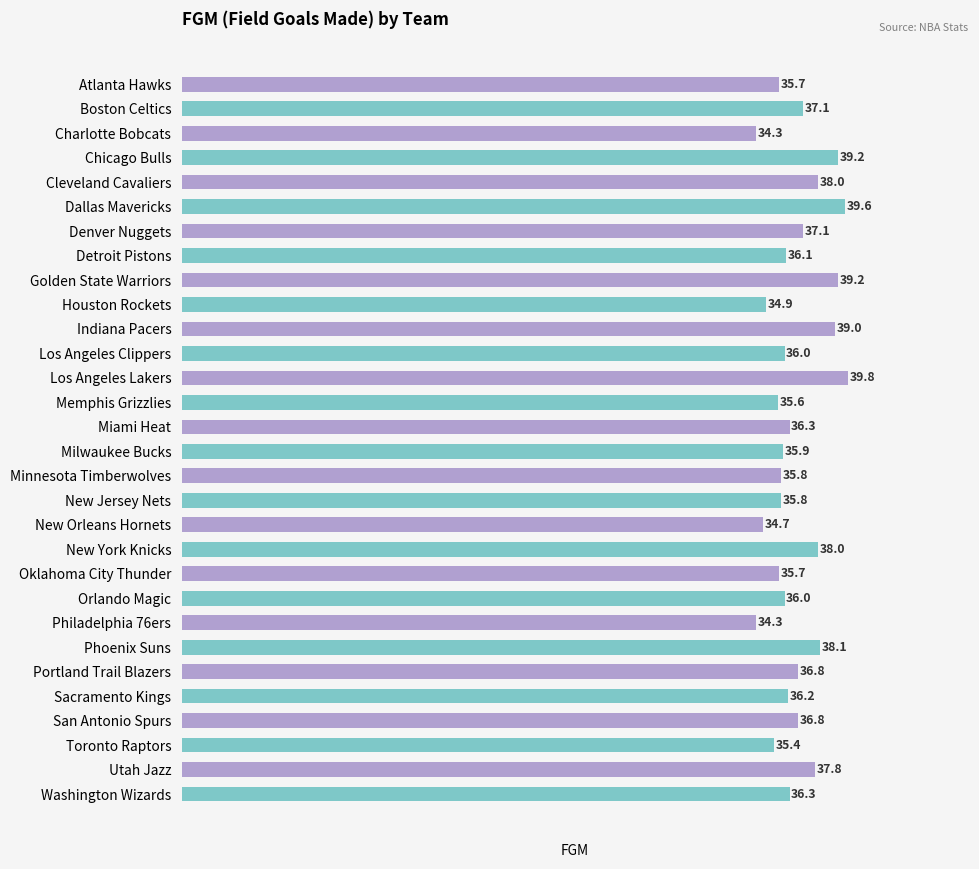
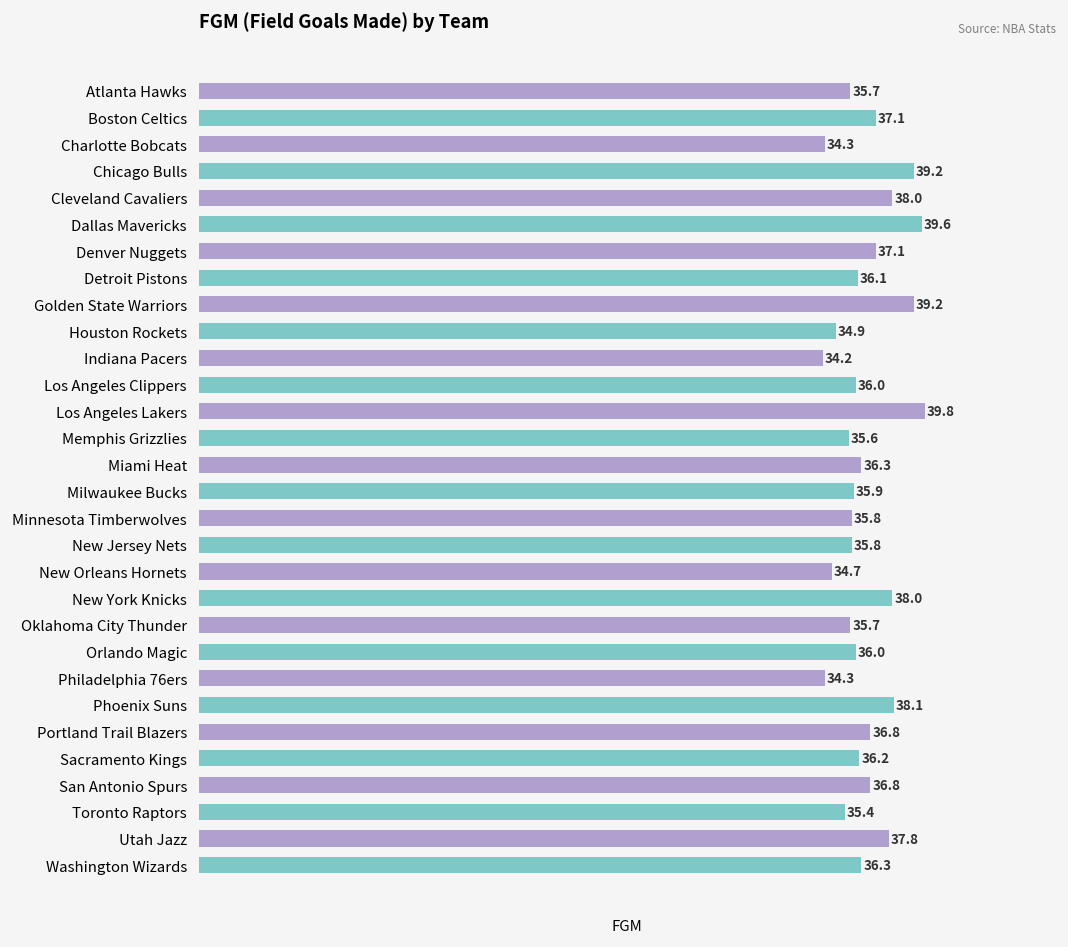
  {
    "Atlanta Hawks": 35.7,
    "Boston Celtics": 37.1,
    "Charlotte Bobcats": 34.3,
    "Chicago Bulls": 39.2,
    "Cleveland Cavaliers": 38.0,
    "Dallas Mavericks": 39.6,
    "Denver Nuggets": 37.1,
    "Detroit Pistons": 36.1,
    "Golden State Warriors": 39.2,
    "Houston Rockets": 34.9,
-   "Indiana Pacers": 39.0,
+   "Indiana Pacers": 34.2,
    "Los Angeles Clippers": 36.0,
    "Los Angeles Lakers": 39.8,
    "Memphis Grizzlies": 35.6,
    "Miami Heat": 36.3,
    "Milwaukee Bucks": 35.9,
    "Minnesota Timberwolves": 35.8,
    "New Jersey Nets": 35.8,
    "New Orleans Hornets": 34.7,
    "New York Knicks": 38.0,
    "Oklahoma City Thunder": 35.7,
    "Orlando Magic": 36.0,
    "Philadelphia 76ers": 34.3,
    "Phoenix Suns": 38.1,
    "Portland Trail Blazers": 36.8,
    "Sacramento Kings": 36.2,
    "San Antonio Spurs": 36.8,
    "Toronto Raptors": 35.4,
    "Utah Jazz": 37.8,
    "Washington Wizards": 36.3
  }
